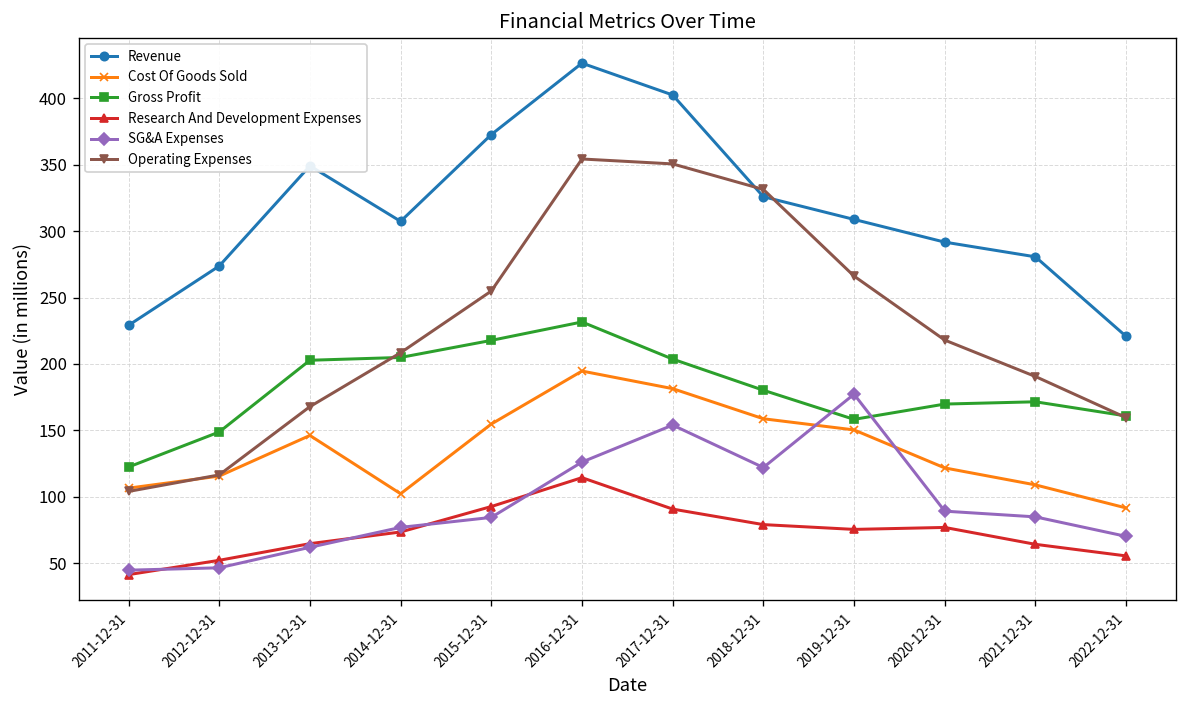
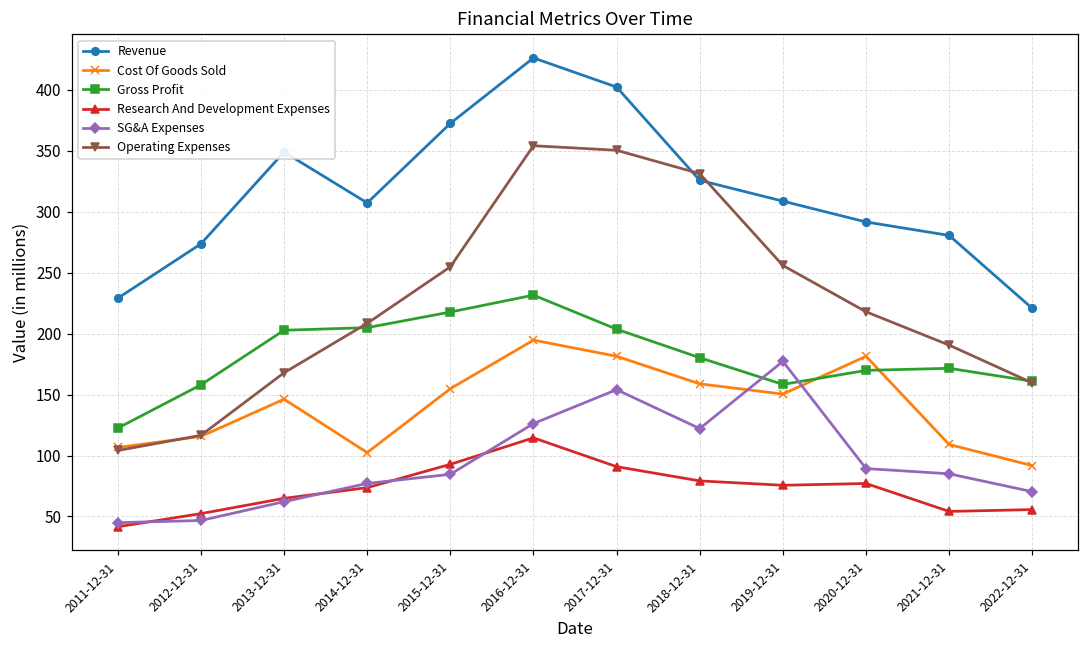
  {
    "Revenue": {
      "2011-12-31": 229,
      "2012-12-31": 274,
      "2013-12-31": 349,
      "2014-12-31": 307,
      "2015-12-31": 373,
      "2016-12-31": 426,
      "2017-12-31": 402,
      "2018-12-31": 326,
      "2019-12-31": 309,
      "2020-12-31": 292,
      "2021-12-31": 281,
      "2022-12-31": 221
    },
    "Cost Of Goods Sold": {
      "2011-12-31": 107,
      "2013-12-31": 146,
      "2014-12-31": 102,
      "2015-12-31": 155,
      "2016-12-31": 195,
      "2017-12-31": 181,
      "2018-12-31": 159,
      "2019-12-31": 150,
-     "2020-12-31": 122,
+     "2020-12-31": 181,
      "2021-12-31": 109,
      "2022-12-31": 92
    },
    "Gross Profit": {
      "2011-12-31": 122,
-     "2012-12-31": 149,
+     "2012-12-31": 158,
      "2013-12-31": 203,
      "2014-12-31": 205,
      "2015-12-31": 218,
      "2016-12-31": 232,
      "2017-12-31": 204,
      "2018-12-31": 180,
      "2019-12-31": 158,
      "2020-12-31": 170,
      "2021-12-31": 172
    },
    "Research And Development Expenses": {
      "2011-12-31": 42,
      "2012-12-31": 52,
      "2013-12-31": 65,
      "2014-12-31": 74,
      "2015-12-31": 93,
      "2016-12-31": 114,
      "2017-12-31": 91,
      "2018-12-31": 79,
      "2019-12-31": 76,
      "2020-12-31": 77,
-     "2021-12-31": 64,
+     "2021-12-31": 54,
      "2022-12-31": 56
    },
    "SG&A Expenses": {
      "2011-12-31": 45,
      "2012-12-31": 47,
      "2013-12-31": 62,
      "2014-12-31": 77,
      "2015-12-31": 85,
      "2016-12-31": 126,
      "2017-12-31": 154,
      "2018-12-31": 122,
      "2019-12-31": 177,
      "2020-12-31": 89,
      "2021-12-31": 85,
      "2022-12-31": 70
    },
    "Operating Expenses": {
      "2011-12-31": 104,
      "2013-12-31": 168,
      "2014-12-31": 208,
      "2015-12-31": 255,
      "2016-12-31": 354,
      "2017-12-31": 351,
      "2018-12-31": 331,
-     "2019-12-31": 266,
+     "2019-12-31": 256,
      "2020-12-31": 218,
      "2021-12-31": 191
    }
  }
